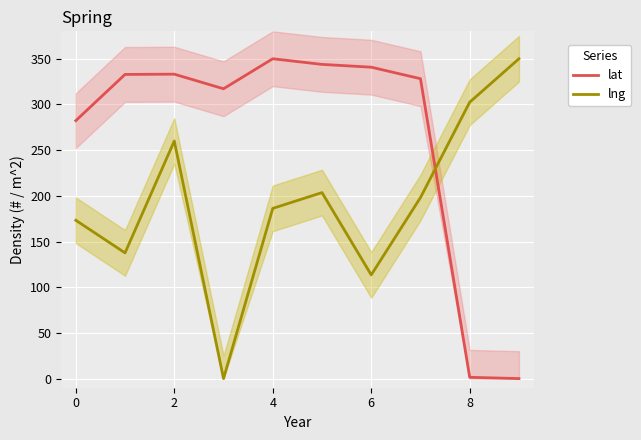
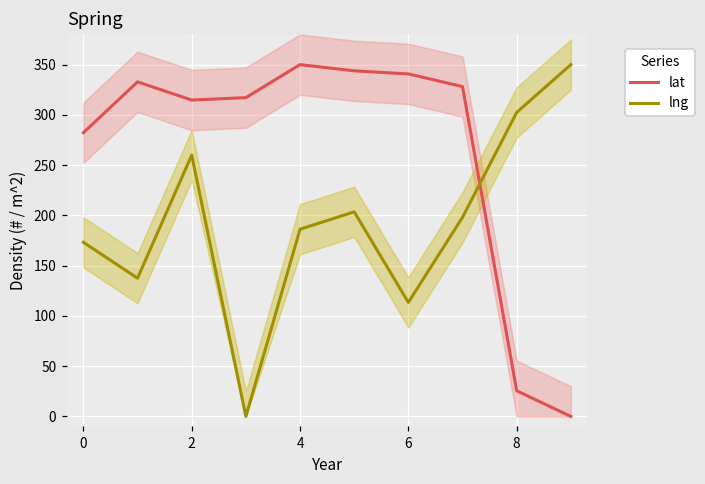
  {
    "lat": {
      "0": 280,
-     "2": 330,
+     "2": 310,
      "4": 350,
      "6": 340,
-     "8": 0
+     "8": 30
    }
  }
